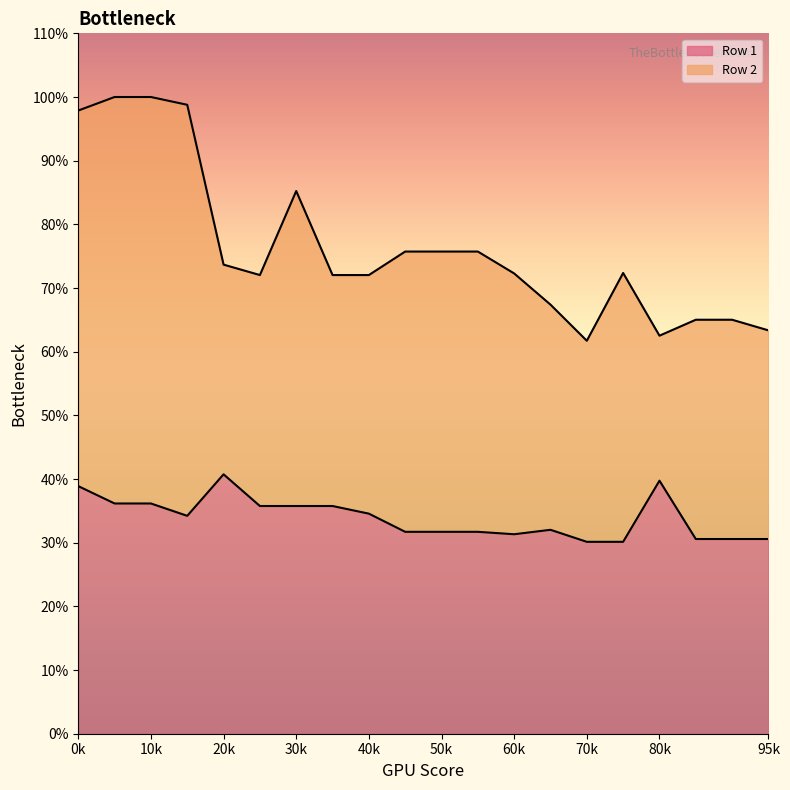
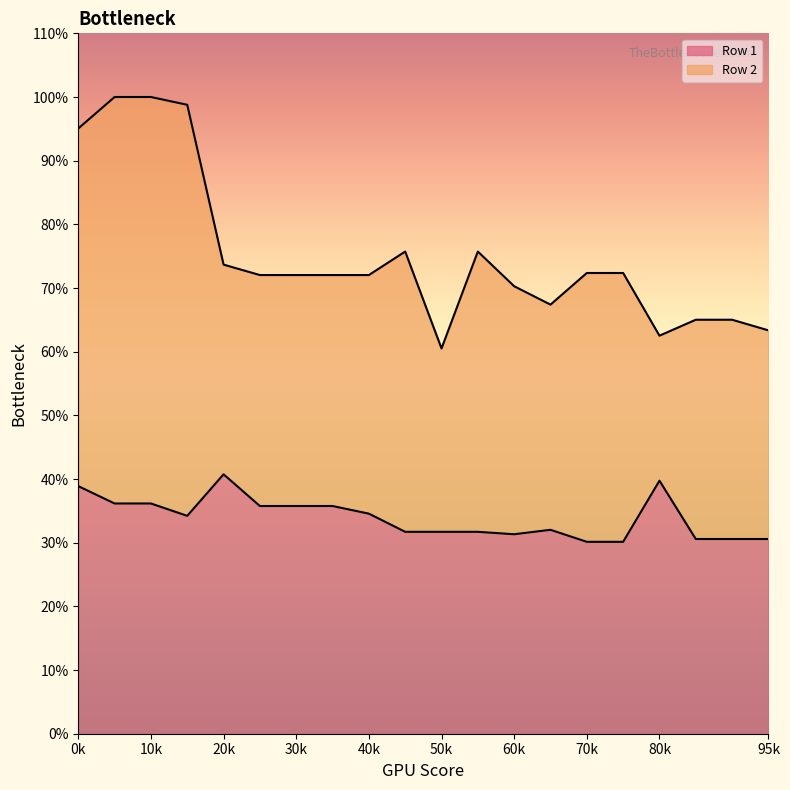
  {
    "Row 1": {
      "0k": "39%",
      "10k": "36%",
      "20k": "41%",
      "30k": "36%",
      "40k": "35%",
      "50k": "32%",
      "60k": "31%",
      "70k": "30%",
      "80k": "40%",
      "95k": "31%"
    },
    "Row 2": {
-     "0k": "98%",
+     "0k": "95%",
      "10k": "100%",
      "20k": "74%",
-     "30k": "85%",
+     "30k": "72%",
      "40k": "72%",
-     "50k": "76%",
-     "60k": "72%",
-     "70k": "62%",
+     "50k": "61%",
+     "60k": "70%",
+     "70k": "72%",
      "80k": "63%",
      "95k": "63%"
    }
  }
